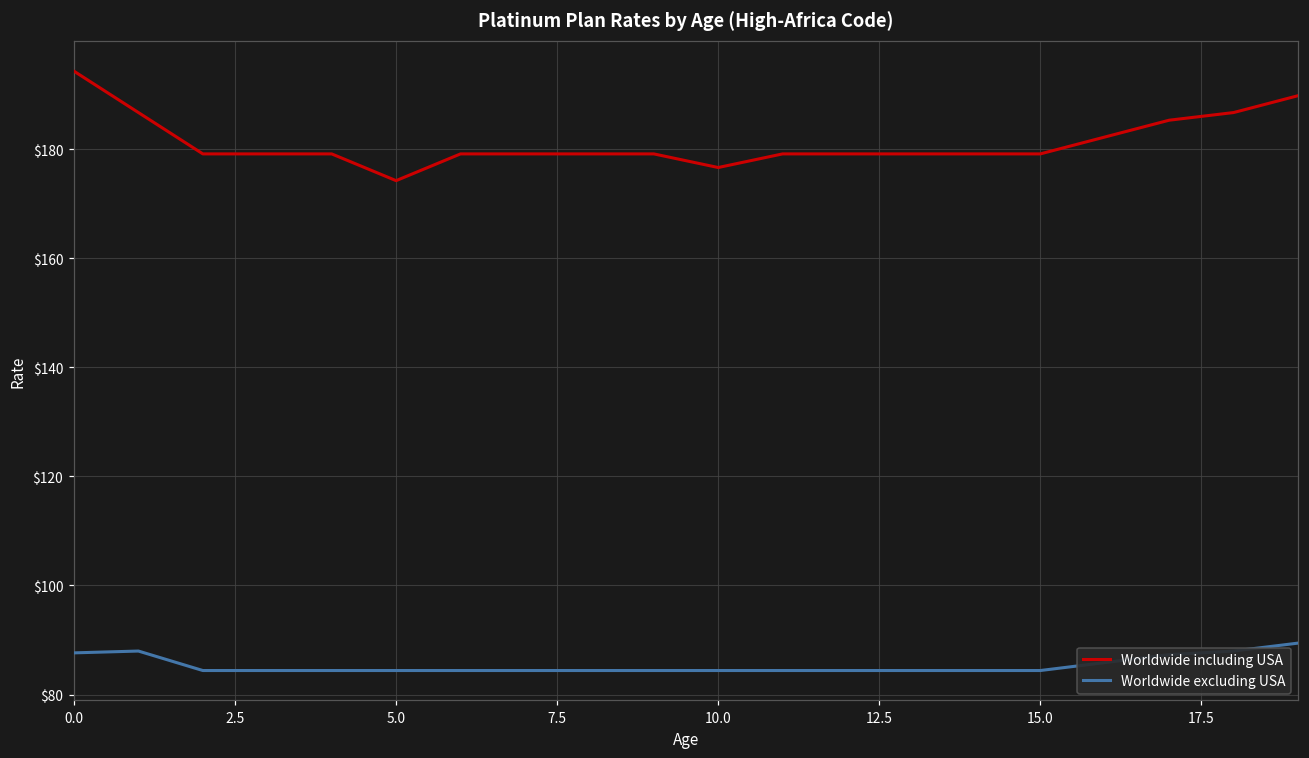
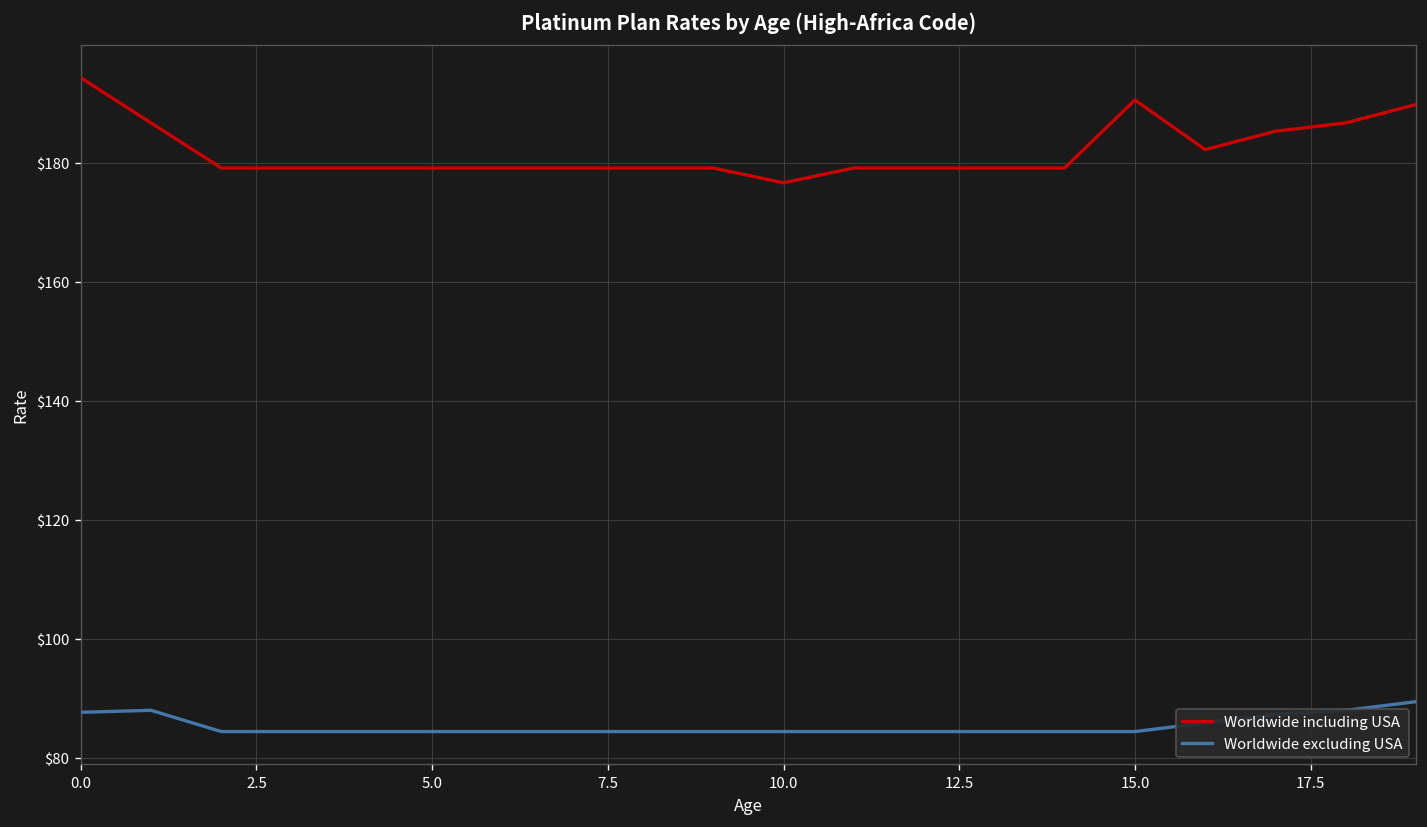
  {
    "Worldwide including USA": {
      "0.0": "$194",
-     "5.0": "$174",
+     "5.0": "$179",
      "10.0": "$177",
-     "15.0": "$179"
+     "15.0": "$191"
    },
    "Worldwide excluding USA": {
      "0.0": "$88",
      "5.0": "$84",
      "10.0": "$84",
      "15.0": "$84"
    }
  }
